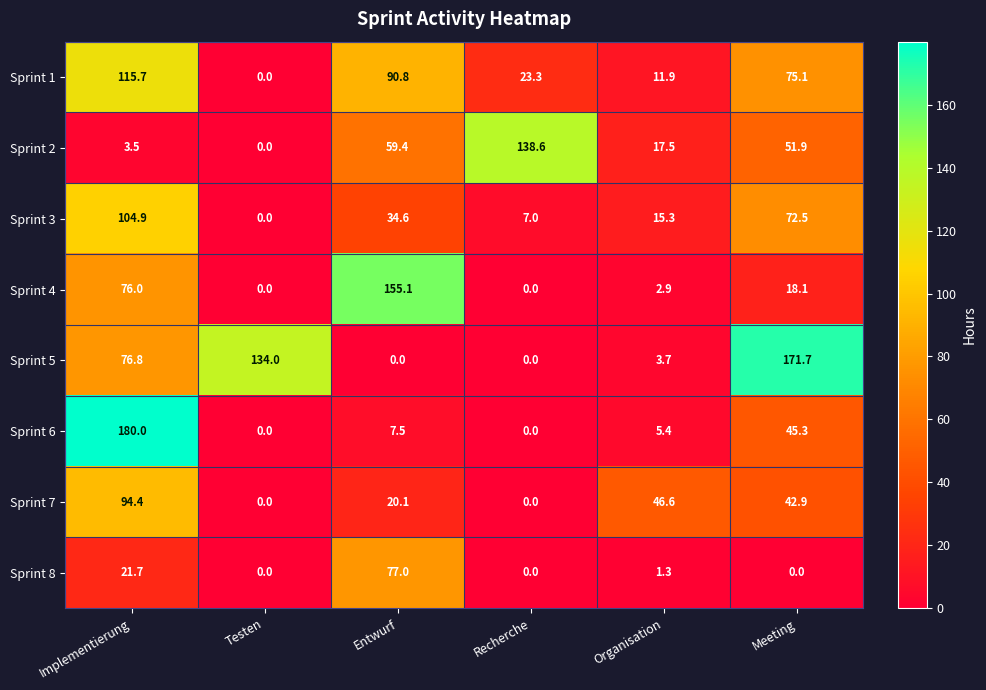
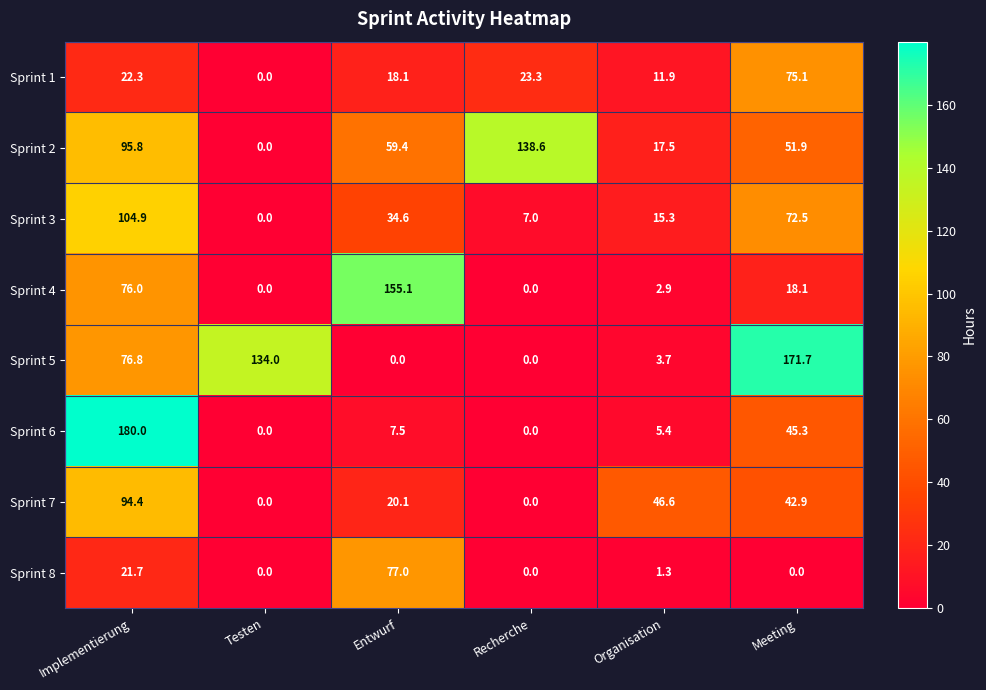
  {
    "Sprint 1": {
-     "Implementierung": 115.7,
+     "Implementierung": 22.3,
      "Testen": 0.0,
-     "Entwurf": 90.8,
+     "Entwurf": 18.1,
      "Recherche": 23.3,
      "Organisation": 11.9,
      "Meeting": 75.1
    },
    "Sprint 2": {
-     "Implementierung": 3.5,
+     "Implementierung": 95.8,
      "Testen": 0.0,
      "Entwurf": 59.4,
      "Recherche": 138.6,
      "Organisation": 17.5,
      "Meeting": 51.9
    },
    "Sprint 3": {
      "Implementierung": 104.9,
      "Testen": 0.0,
      "Entwurf": 34.6,
      "Recherche": 7.0,
      "Organisation": 15.3,
      "Meeting": 72.5
    },
    "Sprint 4": {
      "Implementierung": 76.0,
      "Testen": 0.0,
      "Entwurf": 155.1,
      "Recherche": 0.0,
      "Organisation": 2.9,
      "Meeting": 18.1
    },
    "Sprint 5": {
      "Implementierung": 76.8,
      "Testen": 134.0,
      "Entwurf": 0.0,
      "Recherche": 0.0,
      "Organisation": 3.7,
      "Meeting": 171.7
    },
    "Sprint 6": {
      "Implementierung": 180.0,
      "Testen": 0.0,
      "Entwurf": 7.5,
      "Recherche": 0.0,
      "Organisation": 5.4,
      "Meeting": 45.3
    },
    "Sprint 7": {
      "Implementierung": 94.4,
      "Testen": 0.0,
      "Entwurf": 20.1,
      "Recherche": 0.0,
      "Organisation": 46.6,
      "Meeting": 42.9
    },
    "Sprint 8": {
      "Implementierung": 21.7,
      "Testen": 0.0,
      "Entwurf": 77.0,
      "Recherche": 0.0,
      "Organisation": 1.3,
      "Meeting": 0.0
    }
  }
